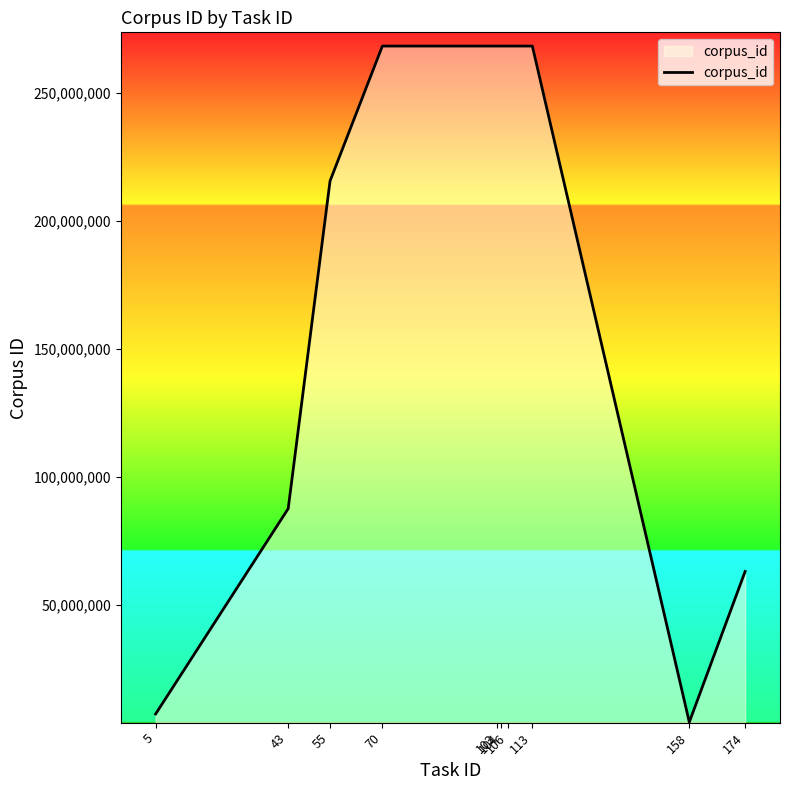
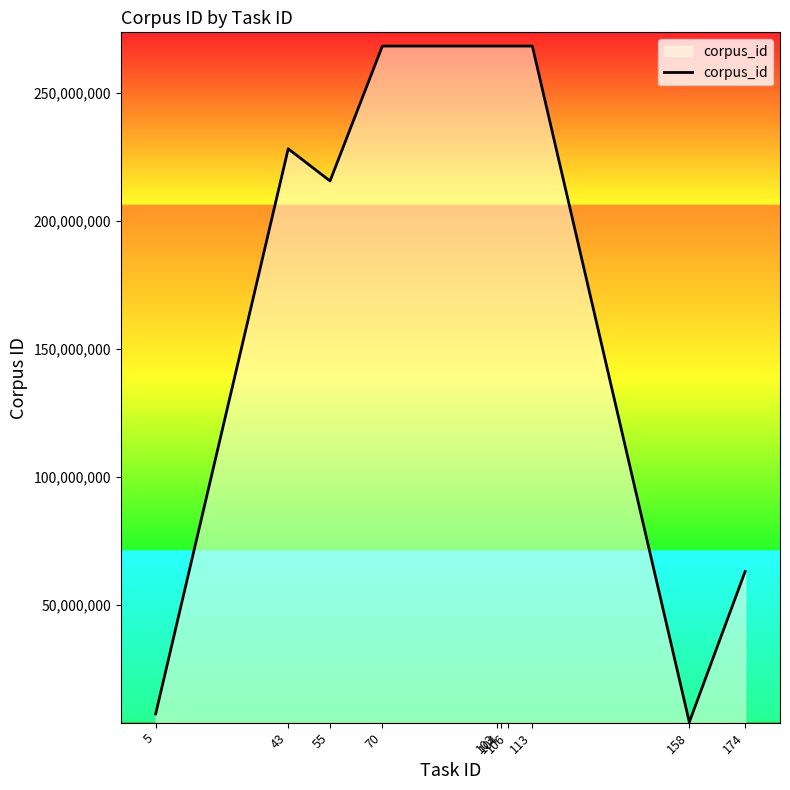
  {
    "5": "7,000,000",
-   "43": "88,000,000",
+   "43": "228,000,000",
    "55": "216,000,000",
    "70": "268,000,000",
    "103": "268,000,000",
    "104": "268,000,000",
    "106": "268,000,000",
    "113": "268,000,000",
    "158": "4,000,000",
    "174": "63,000,000"
  }
